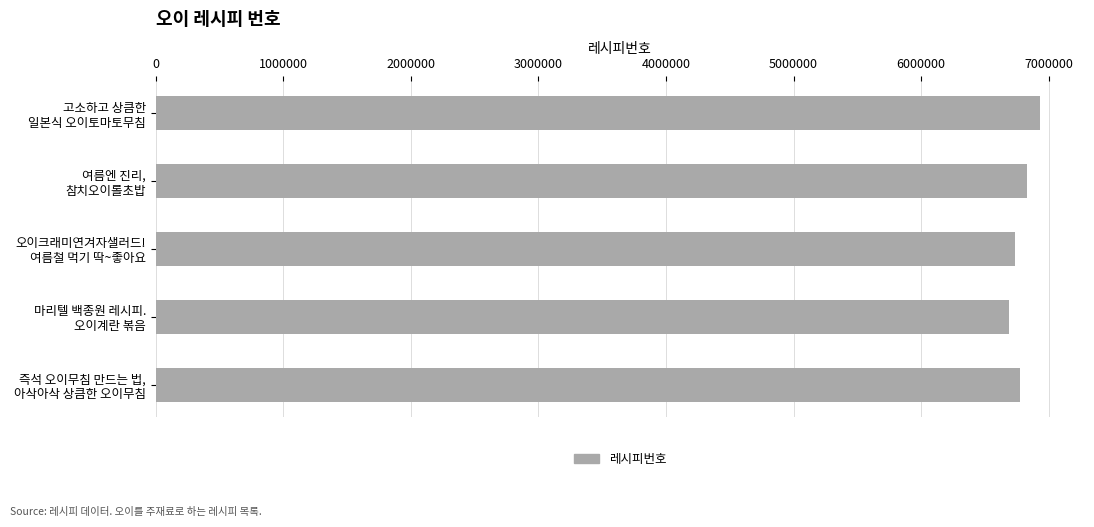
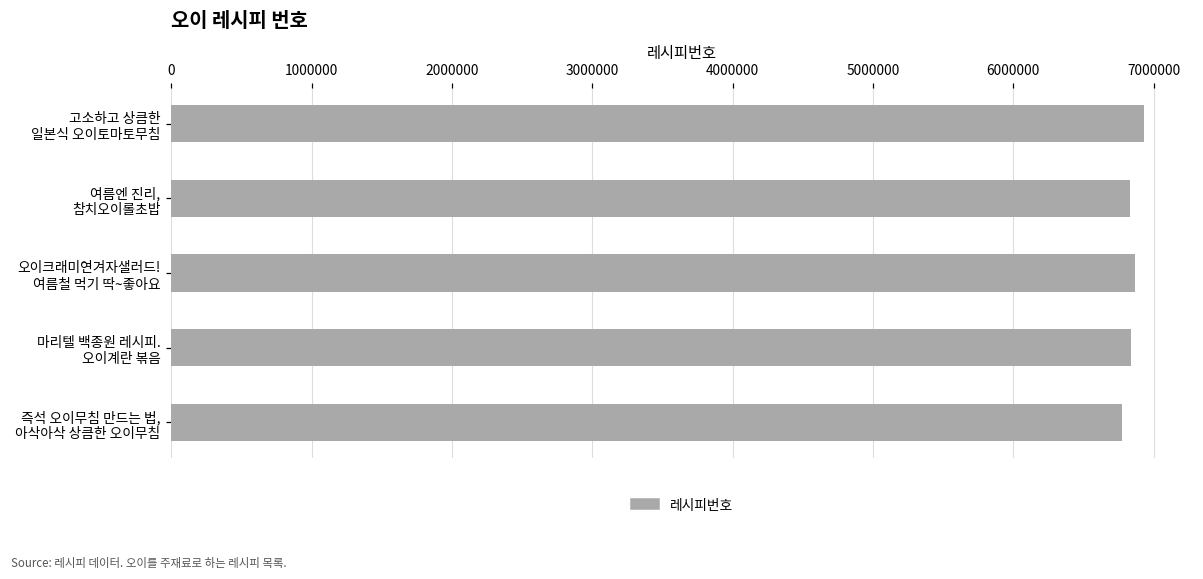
  {
    "고소하고 상큼한 일본식 오이토마토무침": 6930000,
    "여름엔 진리, 참치오이롤초밥": 6830000,
-   "오이크래미연겨자샐러드! 여름철 먹기 딱~좋아요": 6740000,
-   "마리텔 백종원 레시피. 오이계란 볶음": 6690000,
+   "오이크래미연겨자샐러드! 여름철 먹기 딱~좋아요": 6870000,
+   "마리텔 백종원 레시피. 오이계란 볶음": 6840000,
    "즉석 오이무침 만드는 법, 아삭아삭 상큼한 오이무침": 6770000
  }
